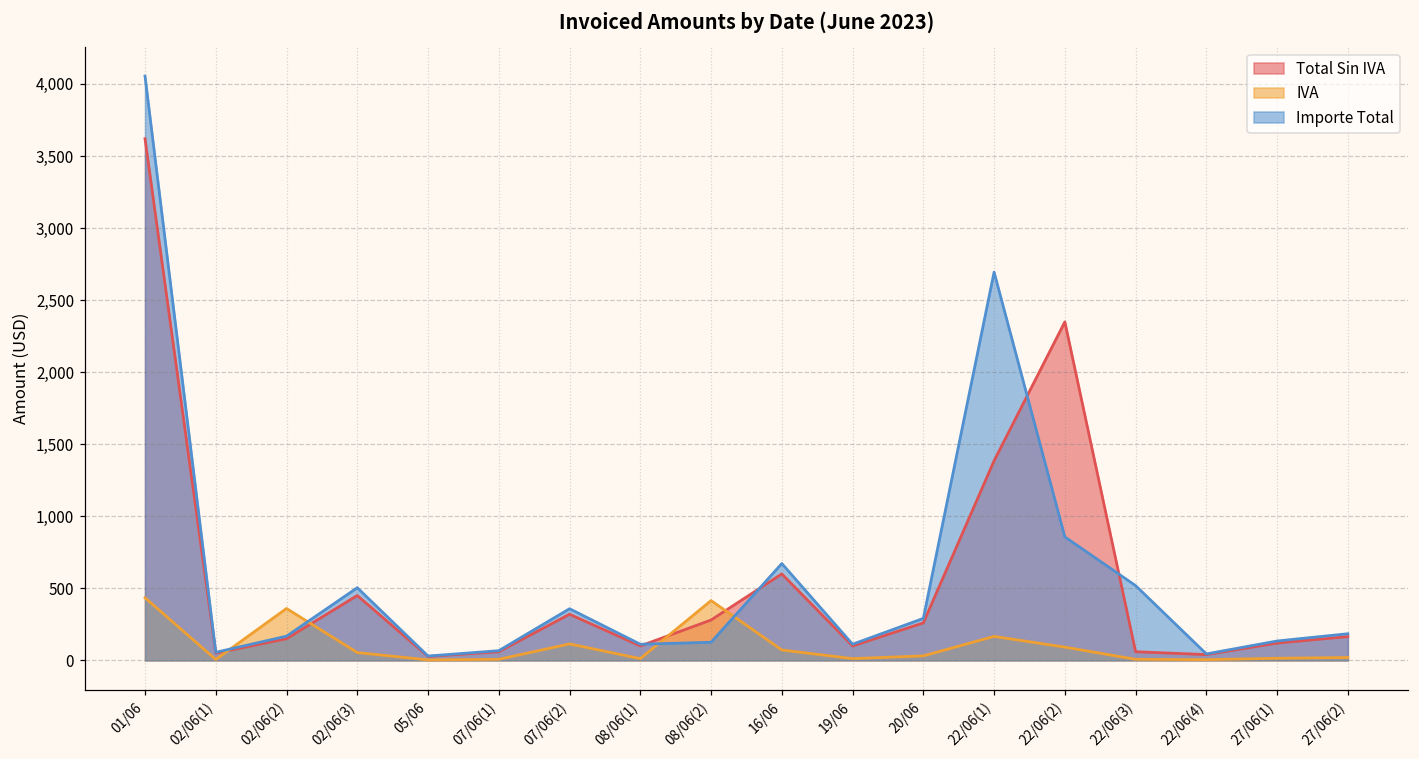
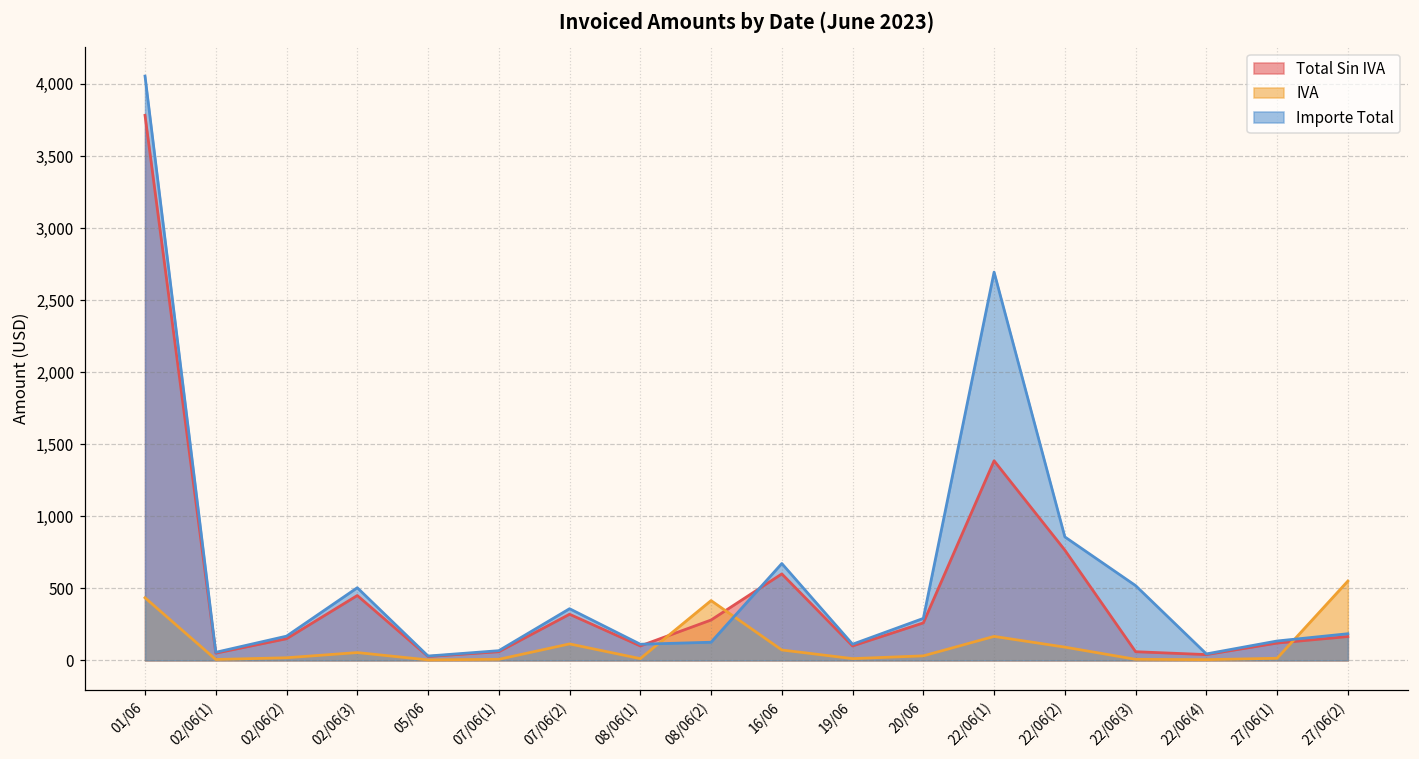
  {
    "Total Sin IVA": {
-     "01/06": "3,620",
+     "01/06": "3,780",
      "02/06(3)": "450",
      "07/06(2)": "320",
      "08/06(2)": "280",
      "16/06": "600",
      "20/06": "260",
      "22/06(1)": "1,390",
-     "22/06(2)": "2,350",
+     "22/06(2)": "770",
      "22/06(3)": "60",
      "27/06(2)": "170"
    },
    "IVA": {
      "01/06": "430",
      "02/06(1)": "10",
-     "02/06(2)": "360",
+     "02/06(2)": "20",
      "02/06(3)": "50",
      "05/06": "0",
      "07/06(1)": "10",
      "07/06(2)": "110",
      "08/06(1)": "10",
      "08/06(2)": "410",
      "16/06": "70",
      "19/06": "10",
      "20/06": "30",
      "22/06(1)": "170",
      "22/06(2)": "90",
      "22/06(3)": "10",
      "22/06(4)": "0",
      "27/06(1)": "10",
-     "27/06(2)": "20"
+     "27/06(2)": "550"
    },
    "Importe Total": {
      "01/06": "4,050",
      "02/06(3)": "500",
      "07/06(2)": "360",
      "08/06(2)": "130",
      "16/06": "670",
      "20/06": "290",
      "22/06(1)": "2,690",
      "22/06(2)": "860",
      "22/06(3)": "520",
      "27/06(2)": "180"
    }
  }
